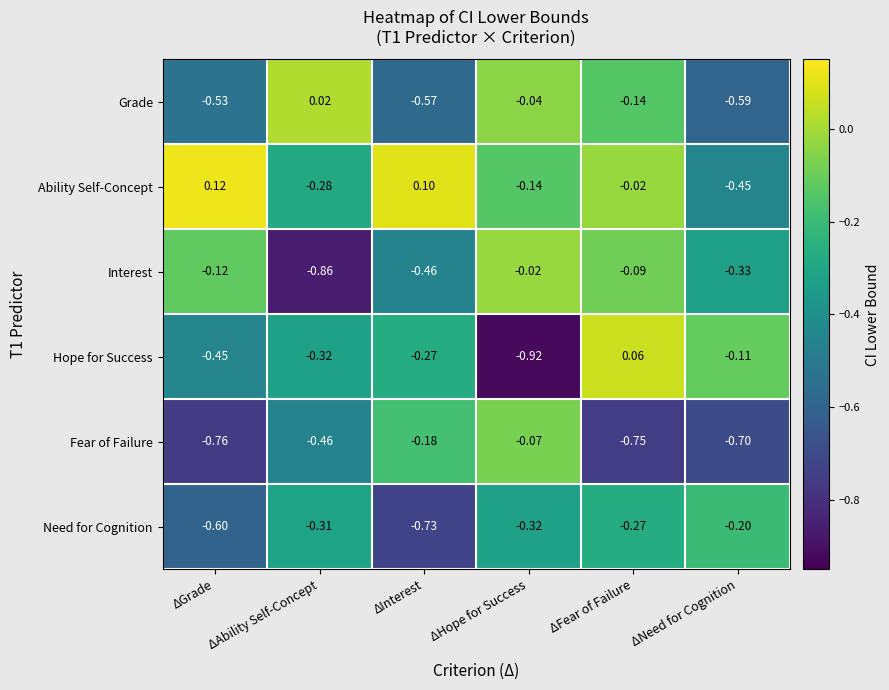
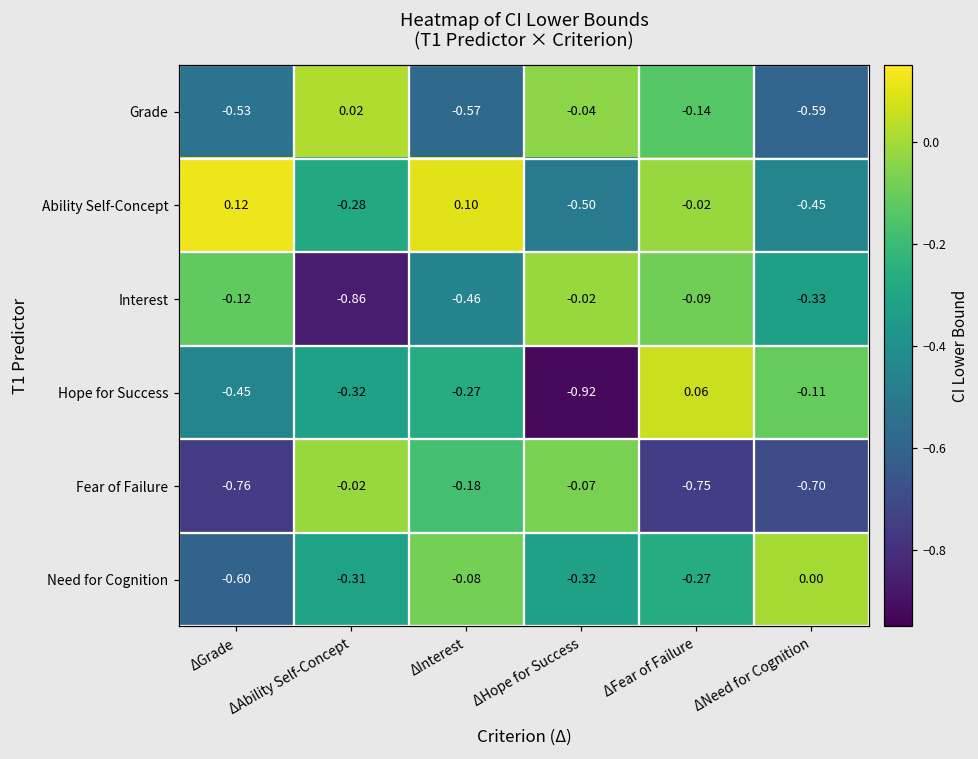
  {
    "Grade": {
      "ΔGrade": -0.53,
      "ΔAbility Self-Concept": 0.02,
      "ΔInterest": -0.57,
      "ΔHope for Success": -0.04,
      "ΔFear of Failure": -0.14,
      "ΔNeed for Cognition": -0.59
    },
    "Ability Self-Concept": {
      "ΔGrade": 0.12,
      "ΔAbility Self-Concept": -0.28,
      "ΔInterest": 0.10,
-     "ΔHope for Success": -0.14,
+     "ΔHope for Success": -0.50,
      "ΔFear of Failure": -0.02,
      "ΔNeed for Cognition": -0.45
    },
    "Interest": {
      "ΔGrade": -0.12,
      "ΔAbility Self-Concept": -0.86,
      "ΔInterest": -0.46,
      "ΔHope for Success": -0.02,
      "ΔFear of Failure": -0.09,
      "ΔNeed for Cognition": -0.33
    },
    "Hope for Success": {
      "ΔGrade": -0.45,
      "ΔAbility Self-Concept": -0.32,
      "ΔInterest": -0.27,
      "ΔHope for Success": -0.92,
      "ΔFear of Failure": 0.06,
      "ΔNeed for Cognition": -0.11
    },
    "Fear of Failure": {
      "ΔGrade": -0.76,
-     "ΔAbility Self-Concept": -0.46,
+     "ΔAbility Self-Concept": -0.02,
      "ΔInterest": -0.18,
      "ΔHope for Success": -0.07,
      "ΔFear of Failure": -0.75,
      "ΔNeed for Cognition": -0.70
    },
    "Need for Cognition": {
      "ΔGrade": -0.60,
      "ΔAbility Self-Concept": -0.31,
-     "ΔInterest": -0.73,
+     "ΔInterest": -0.08,
      "ΔHope for Success": -0.32,
      "ΔFear of Failure": -0.27,
-     "ΔNeed for Cognition": -0.20
+     "ΔNeed for Cognition": 0.00
    }
  }
